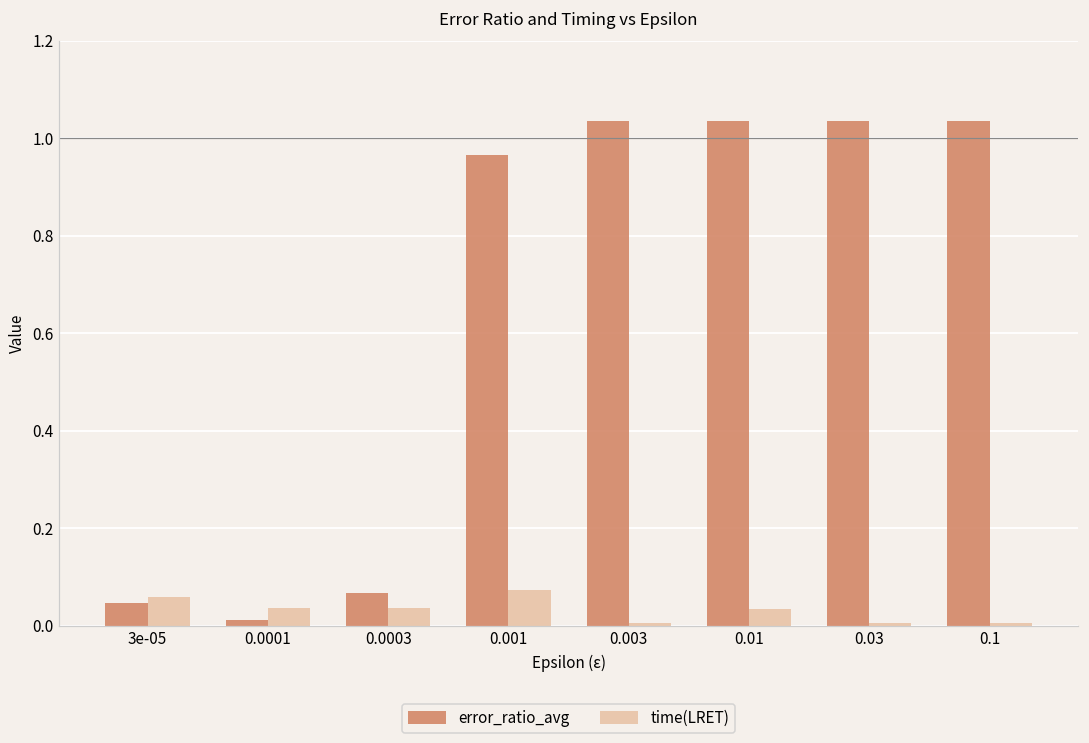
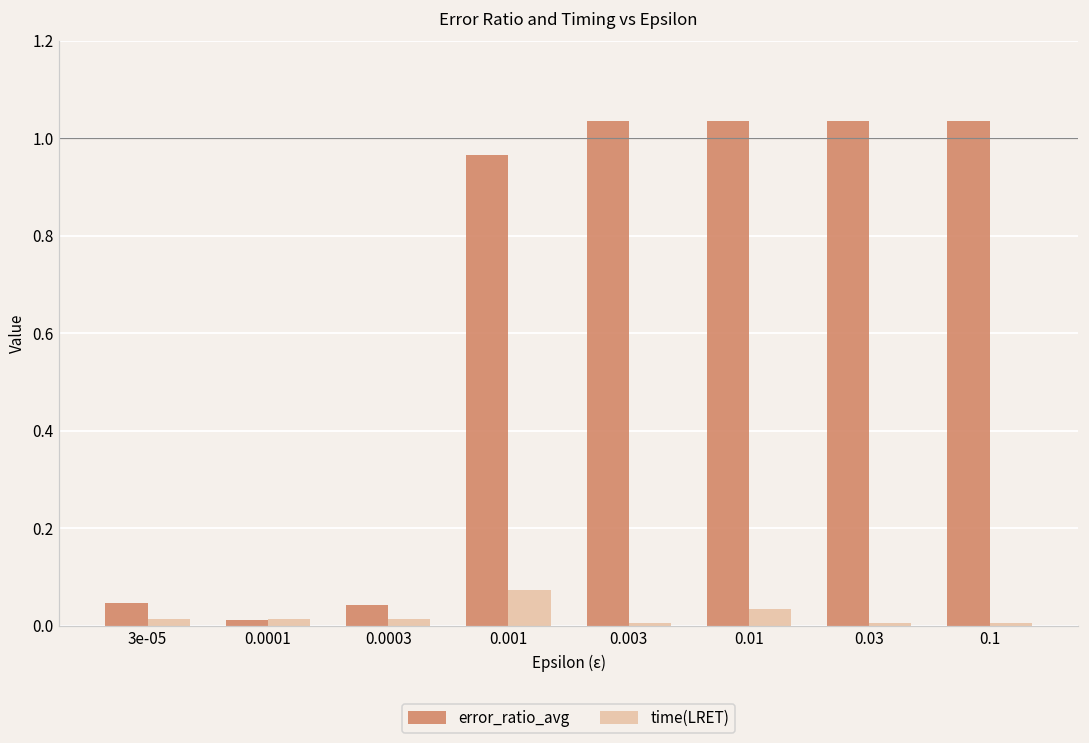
  {
    "error_ratio_avg": {
      "3e-05": 0.05,
      "0.0001": 0.01,
-     "0.0003": 0.07,
+     "0.0003": 0.04,
      "0.001": 0.96,
      "0.003": 1.04,
      "0.01": 1.04,
      "0.03": 1.04,
      "0.1": 1.04
    },
    "time(LRET)": {
-     "3e-05": 0.06,
-     "0.0001": 0.04,
-     "0.0003": 0.04,
+     "3e-05": 0.01,
+     "0.0001": 0.01,
+     "0.0003": 0.01,
      "0.001": 0.07,
      "0.01": 0.03
    }
  }
